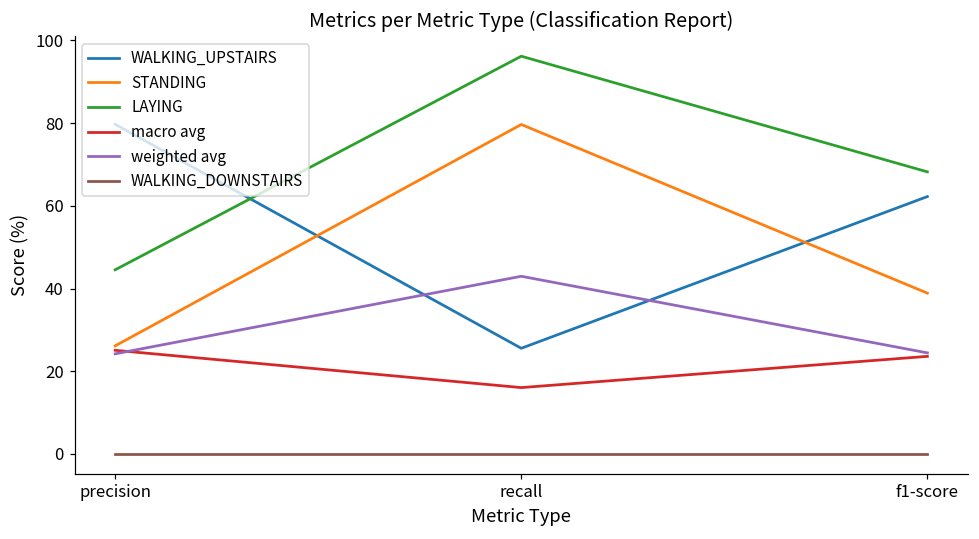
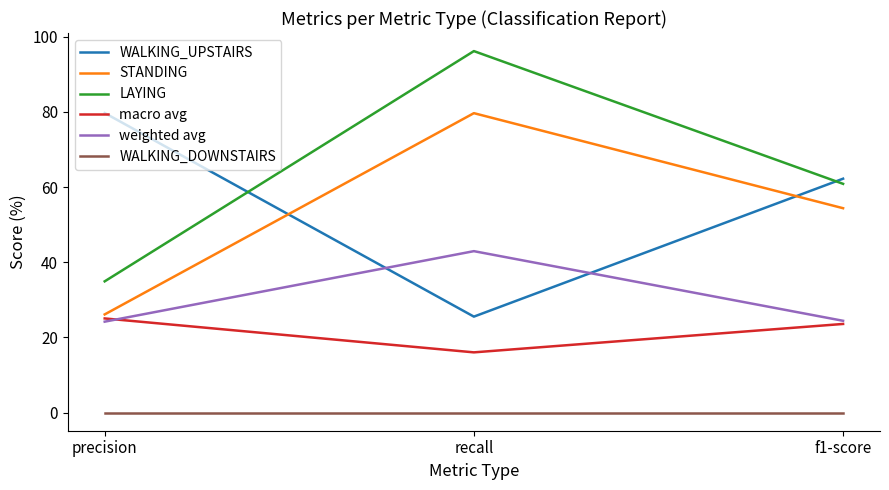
  {
    "WALKING_UPSTAIRS": {
      "recall": 26,
      "f1-score": 62
    },
    "STANDING": {
      "precision": 26,
      "recall": 80,
-     "f1-score": 39
+     "f1-score": 54
    },
    "LAYING": {
-     "precision": 45,
+     "precision": 35,
      "recall": 96,
-     "f1-score": 68
+     "f1-score": 61
    },
    "macro avg": {
      "precision": 25,
      "recall": 16,
      "f1-score": 24
    },
    "weighted avg": {
      "precision": 24,
      "recall": 43,
      "f1-score": 24
    },
    "WALKING_DOWNSTAIRS": {
      "precision": 0,
      "recall": 0,
      "f1-score": 0
    }
  }
